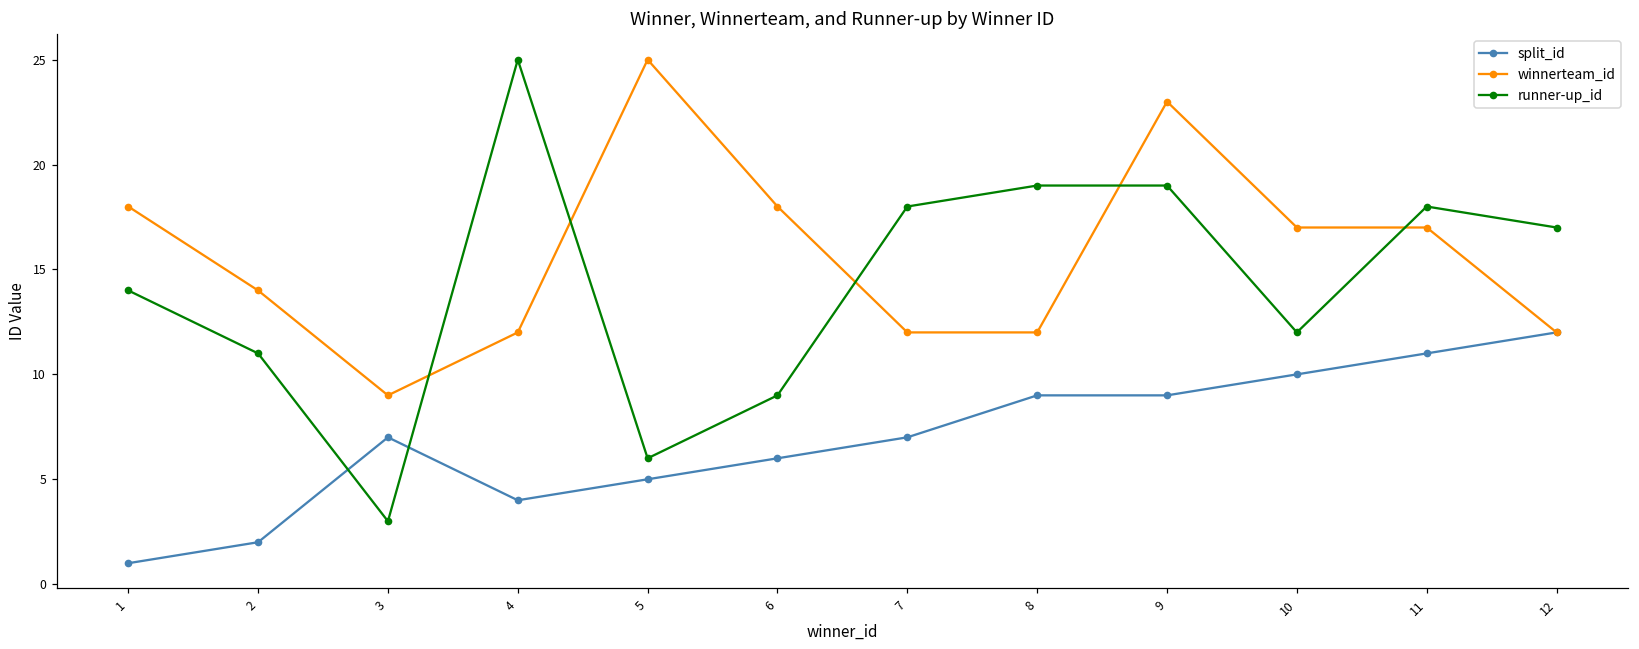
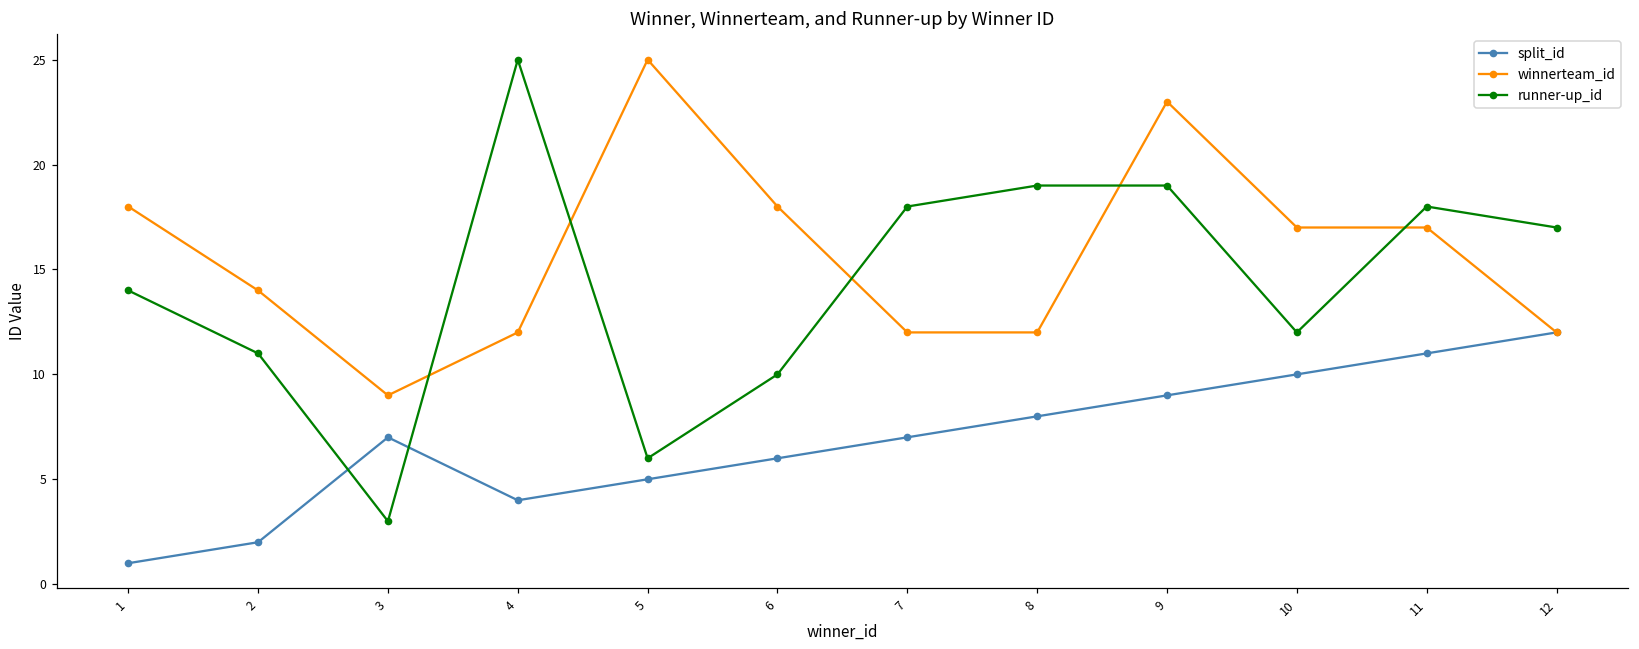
  {
    "split_id": {
      "1": 1,
      "2": 2,
      "3": 7,
      "4": 4,
      "5": 5,
      "6": 6,
      "7": 7,
-     "8": 9,
+     "8": 8,
      "9": 9,
      "10": 10,
      "11": 11
    },
    "winnerteam_id": {
      "1": 18,
      "2": 14,
      "3": 9,
      "4": 12,
      "5": 25,
      "6": 18,
      "7": 12,
      "8": 12,
      "9": 23,
      "10": 17,
      "11": 17
    },
    "runner-up_id": {
      "1": 14,
      "2": 11,
      "3": 3,
      "4": 25,
      "5": 6,
-     "6": 9,
+     "6": 10,
      "7": 18,
      "8": 19,
      "9": 19,
      "10": 12,
      "11": 18,
      "12": 17
    }
  }
